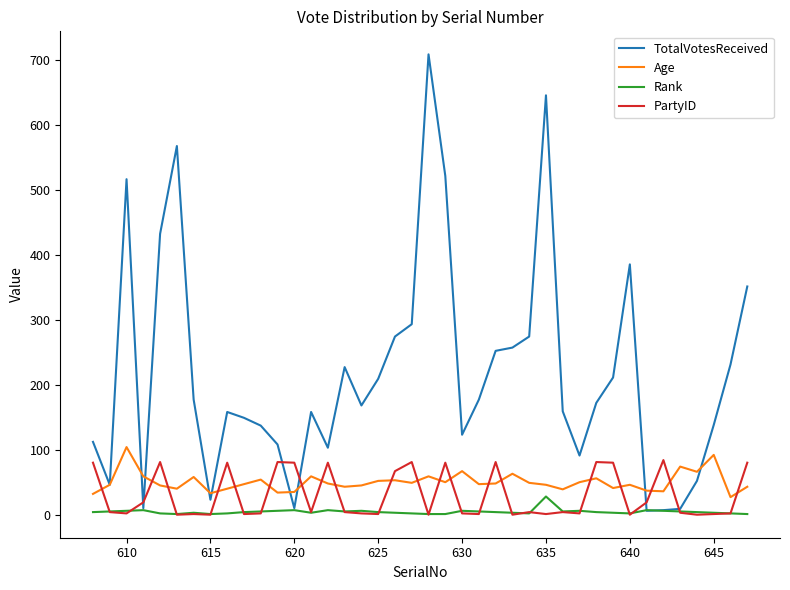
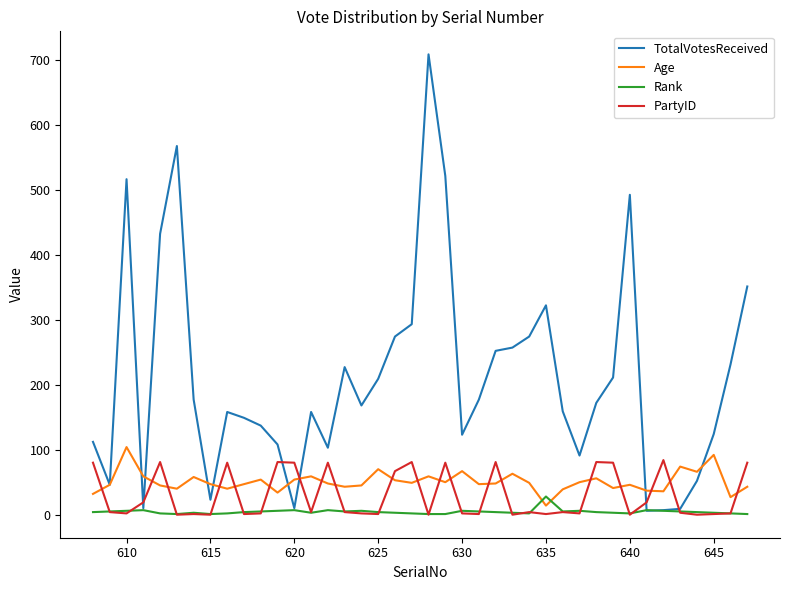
  {
    "TotalVotesReceived": {
      "610": 520,
      "615": 20,
      "625": 210,
      "630": 120,
-     "635": 650,
-     "640": 390,
-     "645": 140
+     "635": 320,
+     "640": 490,
+     "645": 120
    },
    "Age": {
      "610": 100,
-     "615": 30,
-     "620": 40,
-     "625": 50,
+     "615": 50,
+     "620": 50,
+     "625": 70,
      "630": 70,
-     "635": 50,
+     "635": 10,
      "640": 50,
      "645": 90
    },
    "Rank": {
      "610": 10,
      "630": 10,
      "635": 30
    },
    "PartyID": {
      "610": 0,
      "620": 80,
      "630": 0,
      "635": 0
    }
  }
